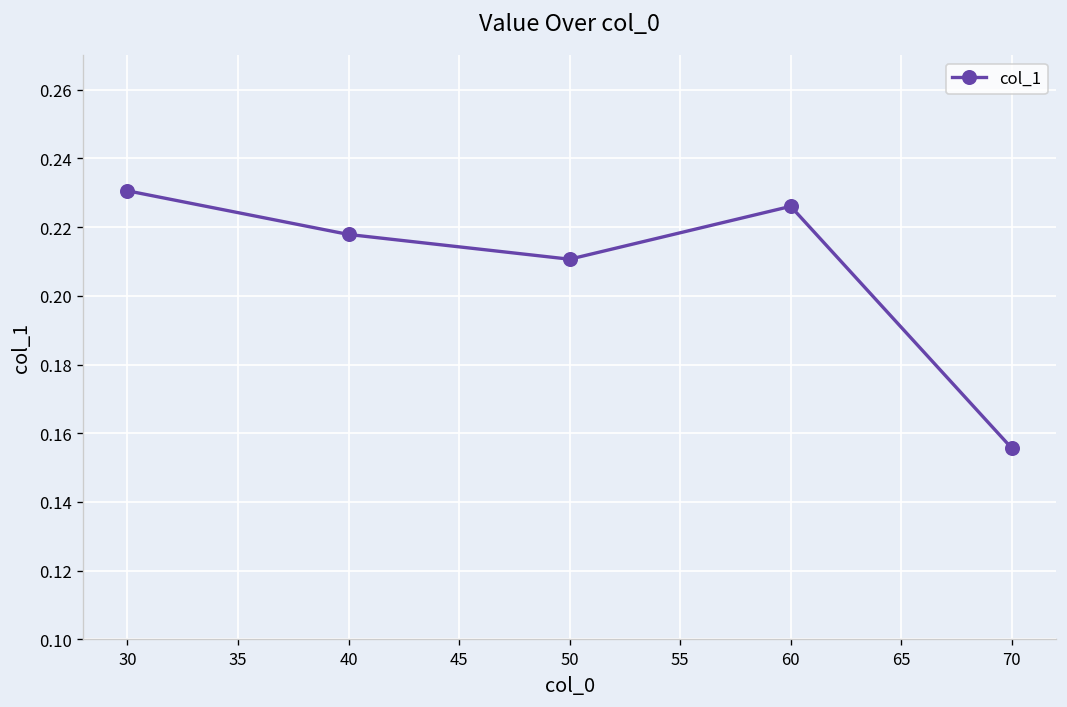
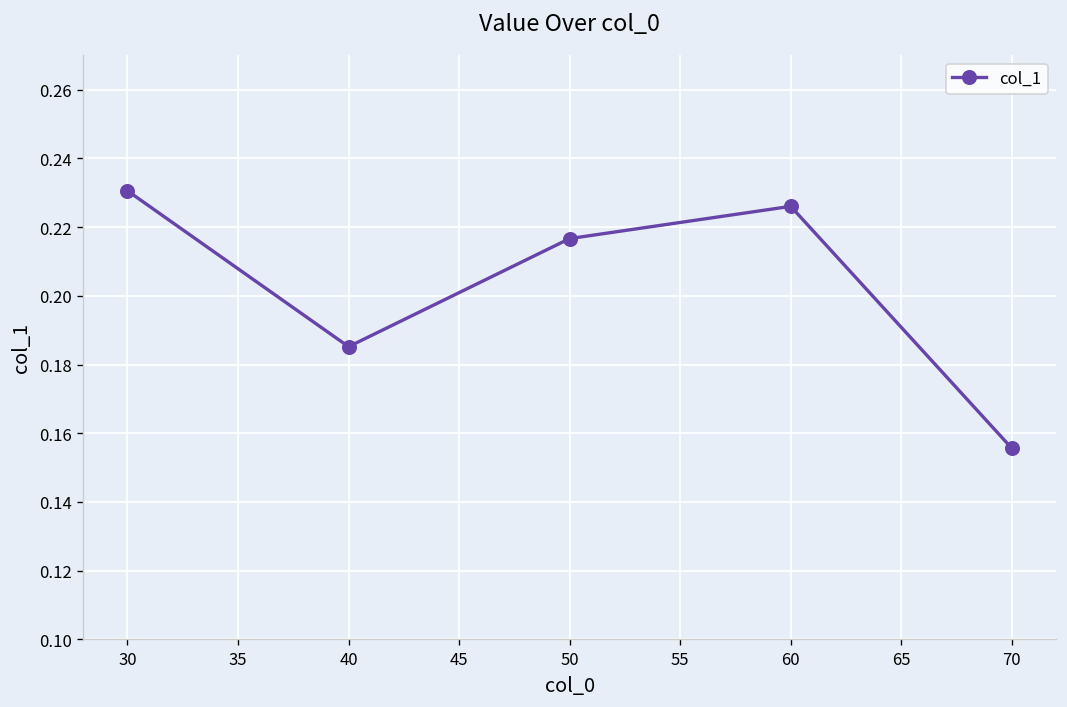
  {
    "30": 0.231,
-   "40": 0.218,
-   "50": 0.211,
+   "40": 0.185,
+   "50": 0.217,
    "60": 0.226,
    "70": 0.156
  }
